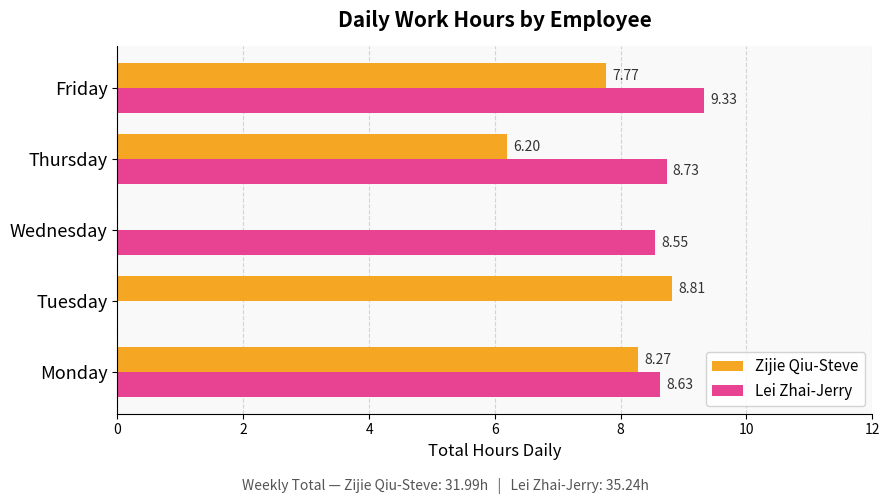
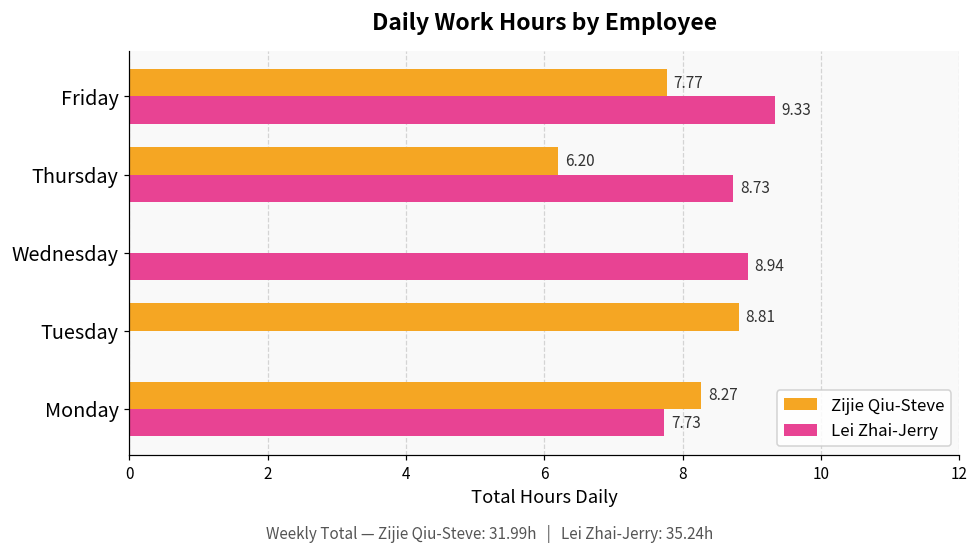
  {
    "Zijie Qiu-Steve": {
      "Friday": 7.77,
      "Thursday": 6.20,
      "Tuesday": 8.81,
      "Monday": 8.27
    },
    "Lei Zhai-Jerry": {
      "Friday": 9.33,
      "Thursday": 8.73,
-     "Wednesday": 8.55,
-     "Monday": 8.63
+     "Wednesday": 8.94,
+     "Monday": 7.73
    }
  }
